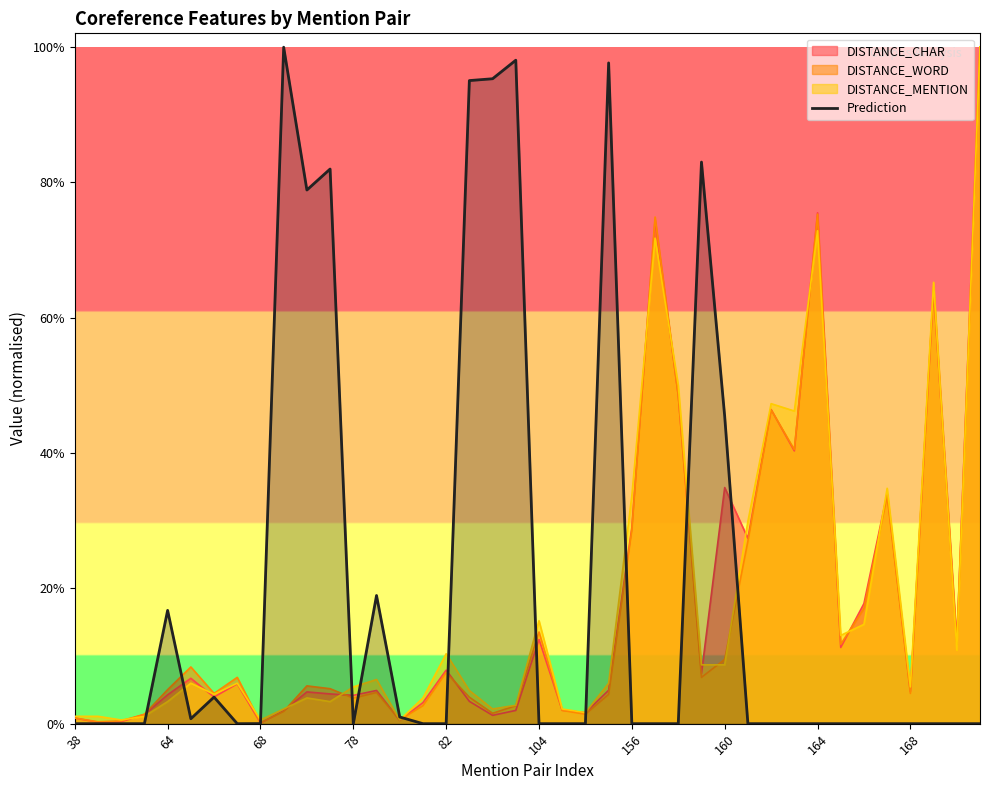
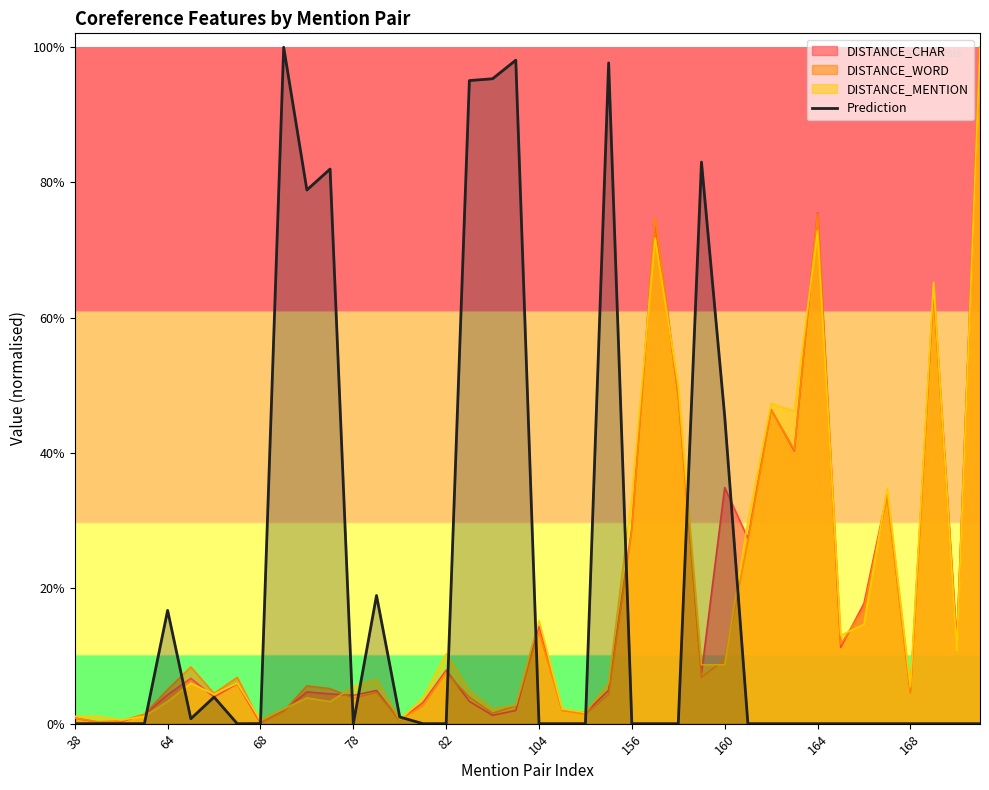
  {
    "DISTANCE_CHAR": {
      "64": "4%",
      "78": "4%",
-     "104": "12%",
+     "104": "14%",
      "160": "35%"
    },
    "Prediction": {
      "64": "17%",
      "78": "0%",
      "82": "0%",
      "104": "0%",
      "156": "0%",
      "160": "45%",
      "164": "0%",
      "168": "0%"
    }
  }
